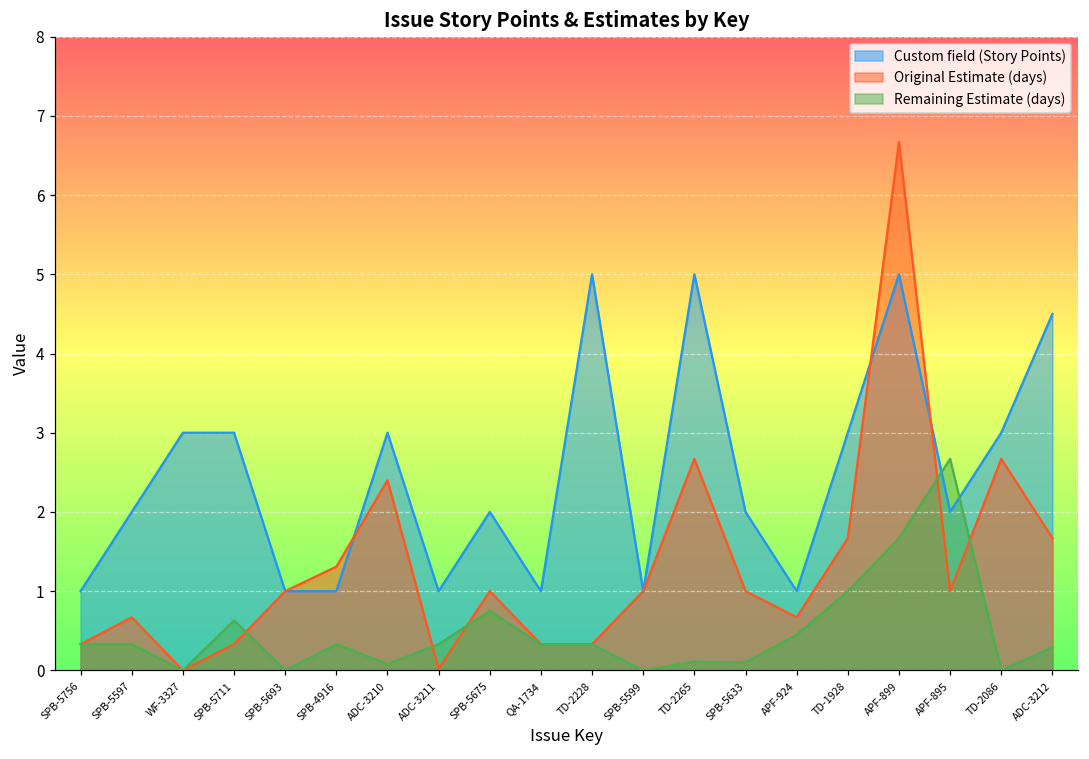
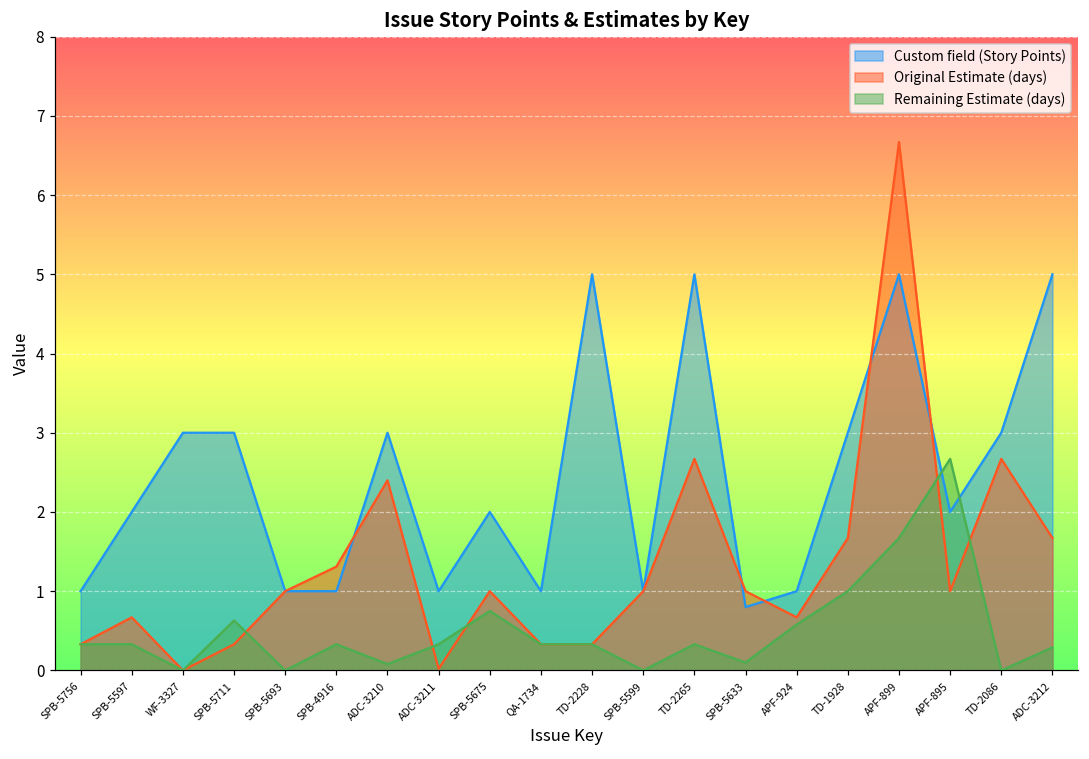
  {
    "Custom field (Story Points)": {
      "SPB-5756": 1.0,
      "SPB-5597": 2.0,
      "WF-3327": 3.0,
      "SPB-5711": 3.0,
      "SPB-4916": 1.0,
      "ADC-3210": 3.0,
      "ADC-3211": 1.0,
      "SPB-5675": 2.0,
      "QA-1734": 1.0,
      "TD-2228": 5.0,
      "TD-2265": 5.0,
-     "SPB-5633": 2.0,
+     "SPB-5633": 0.8,
      "APF-924": 1.0,
      "TD-1928": 3.0,
      "APF-899": 5.0,
      "APF-895": 2.0,
      "TD-2086": 3.0,
-     "ADC-3212": 4.5
+     "ADC-3212": 5.0
    },
    "Original Estimate (days)": {
      "SPB-5597": 0.7,
      "SPB-5711": 0.3,
      "SPB-4916": 1.3,
      "ADC-3210": 2.4,
      "ADC-3211": 0.0,
      "SPB-5675": 1.0,
      "TD-2265": 2.7,
      "SPB-5633": 1.0,
      "APF-924": 0.7,
      "TD-1928": 1.7,
      "APF-899": 6.7,
      "APF-895": 1.0,
      "TD-2086": 2.7,
      "ADC-3212": 1.7
    },
    "Remaining Estimate (days)": {
      "SPB-5597": 0.3,
      "SPB-5711": 0.6,
      "SPB-5693": 0.0,
      "SPB-4916": 0.3,
      "ADC-3210": 0.1,
      "ADC-3211": 0.3,
      "SPB-5675": 0.8,
      "SPB-5599": 0.0,
-     "TD-2265": 0.1,
+     "TD-2265": 0.3,
      "SPB-5633": 0.1,
-     "APF-924": 0.5,
+     "APF-924": 0.6,
      "TD-1928": 1.0,
      "APF-899": 1.7,
      "APF-895": 2.7,
      "TD-2086": 0.0,
      "ADC-3212": 0.3
    }
  }
